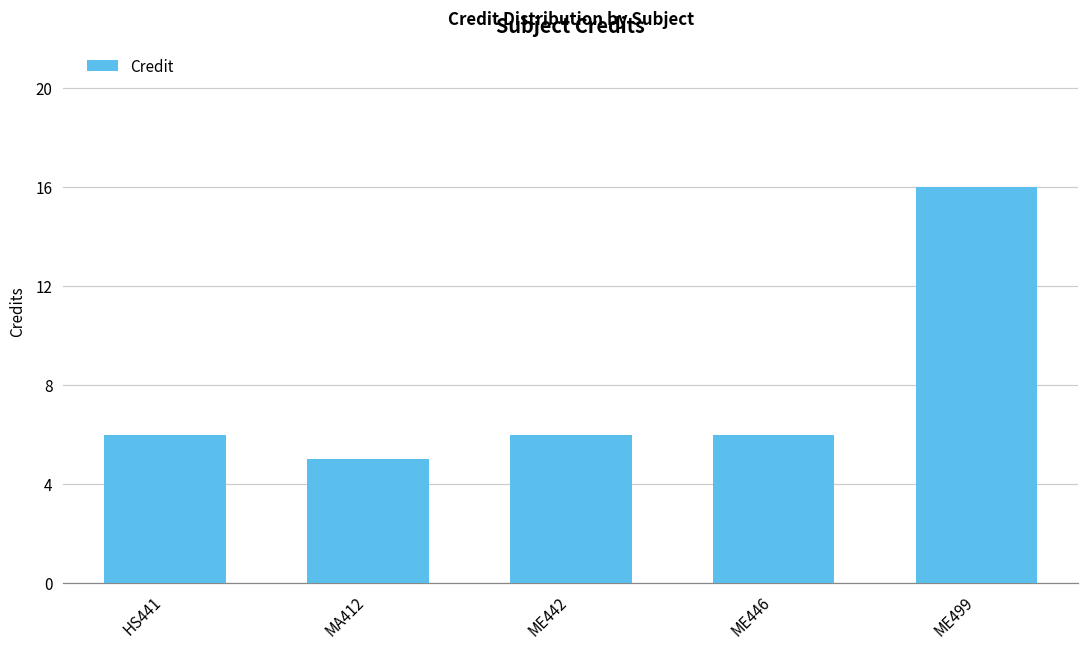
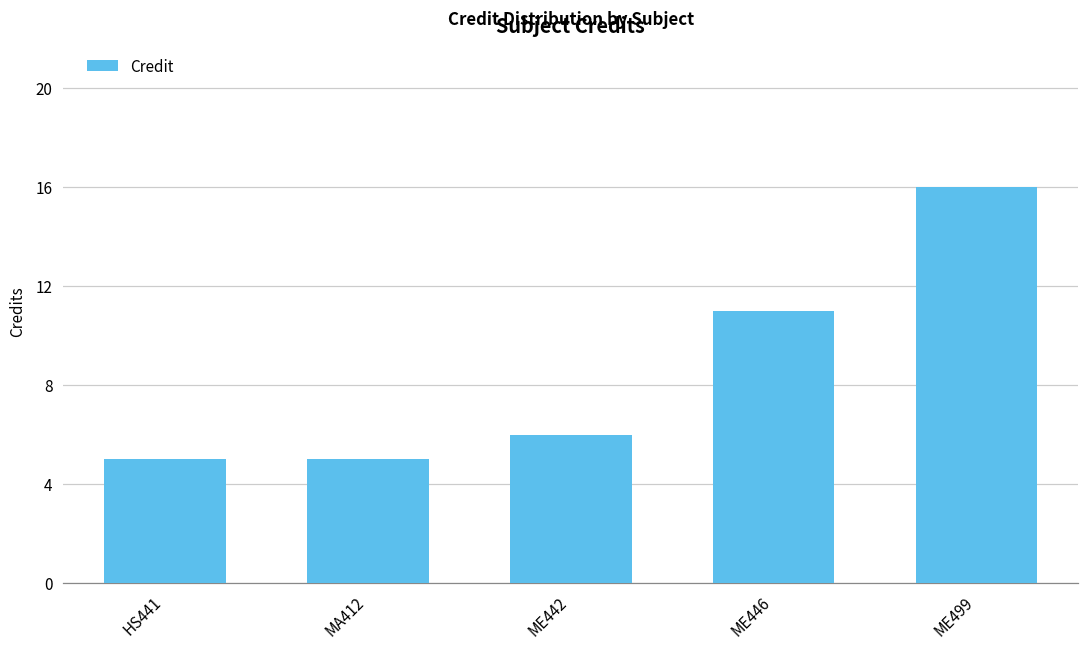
  {
-   "HS441": 6,
+   "HS441": 5,
    "MA412": 5,
    "ME442": 6,
-   "ME446": 6,
+   "ME446": 11,
    "ME499": 16
  }
